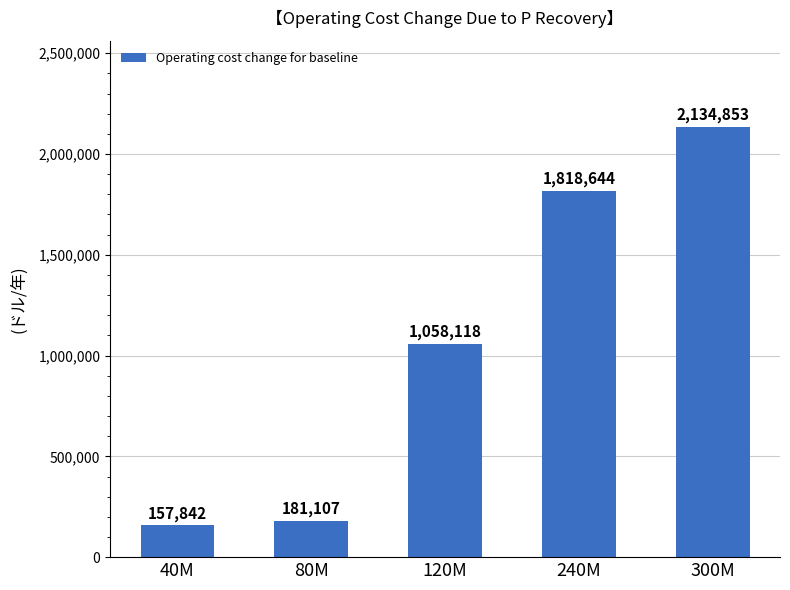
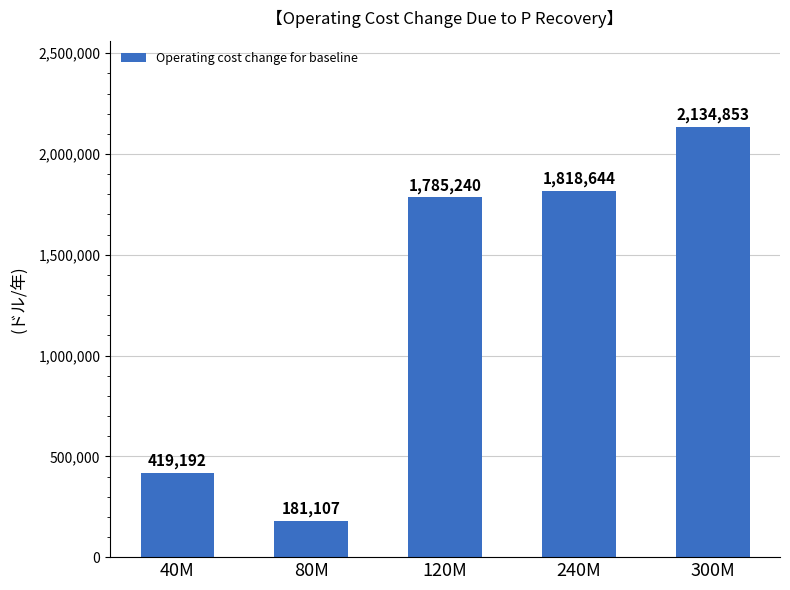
  {
-   "40M": "157,842",
+   "40M": "419,192",
    "80M": "181,107",
-   "120M": "1,058,118",
+   "120M": "1,785,240",
    "240M": "1,818,644",
    "300M": "2,134,853"
  }
